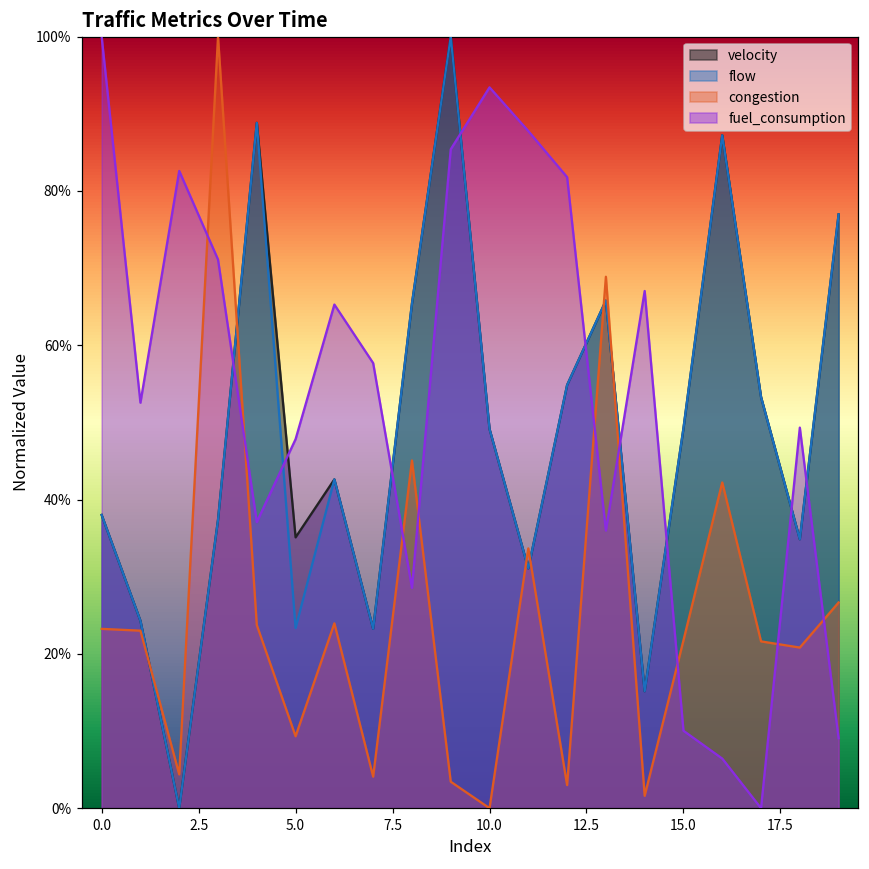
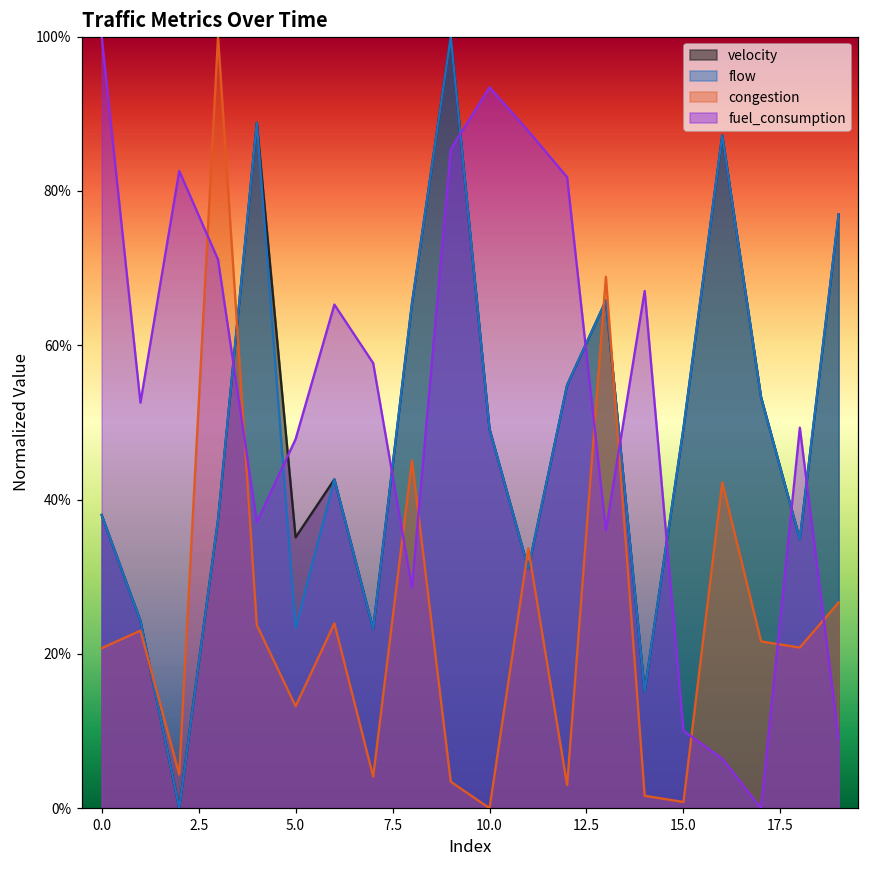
  {
    "velocity": {
      "5.0": "35%"
    },
    "flow": {
      "5.0": "23%"
    },
    "congestion": {
-     "0.0": "23%",
-     "5.0": "9%",
+     "0.0": "21%",
+     "5.0": "13%",
      "10.0": "0%",
-     "15.0": "22%"
+     "15.0": "1%"
    },
    "fuel_consumption": {
      "0.0": "100%",
      "5.0": "48%",
      "10.0": "93%",
      "15.0": "10%"
    }
  }
